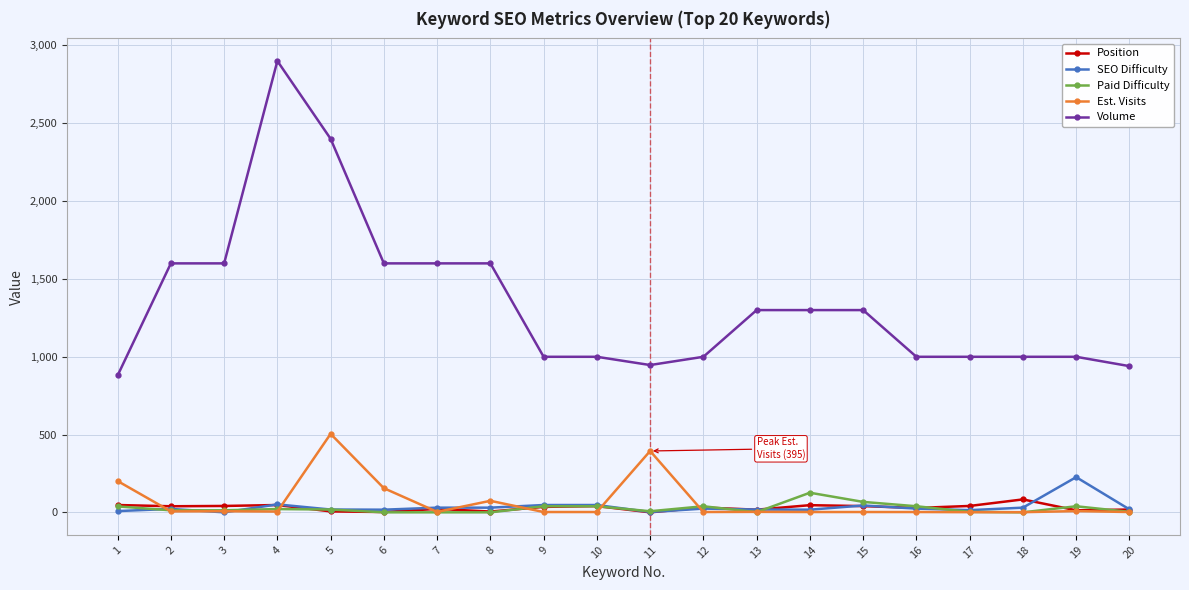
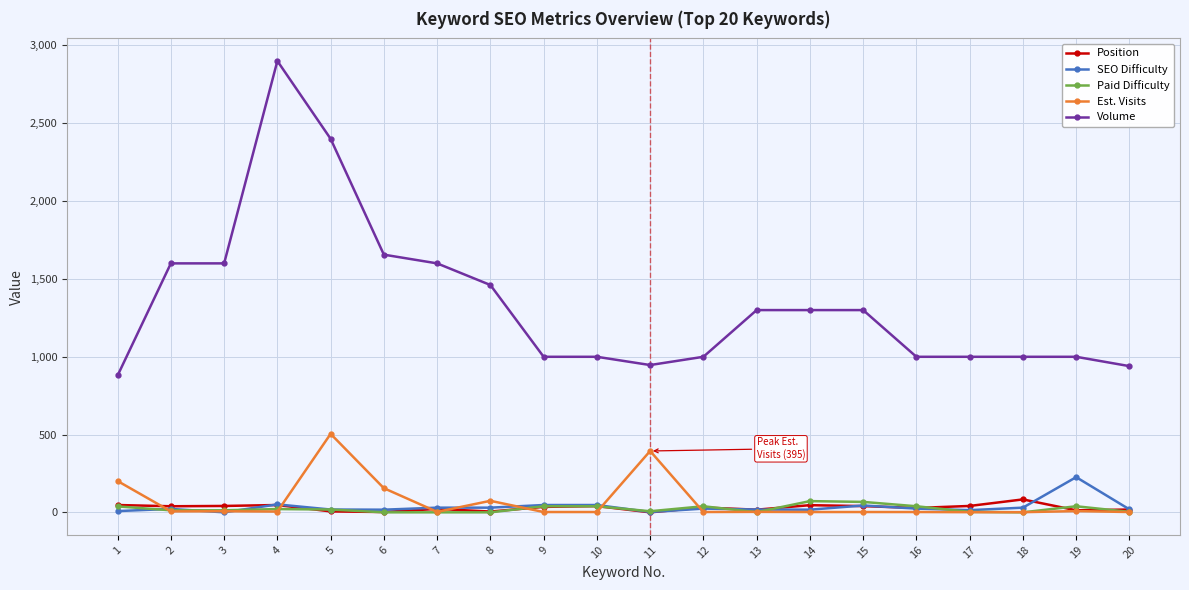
  {
    "Position": {
      "2": "40",
      "3": "40",
      "14": "50",
      "17": "40",
      "18": "80"
    },
    "SEO Difficulty": {
      "1": "10",
      "8": "30",
      "18": "30",
      "19": "230"
    },
    "Paid Difficulty": {
-     "14": "130",
+     "14": "70",
      "15": "70",
      "19": "40"
    },
    "Est. Visits": {
      "1": "200",
      "5": "510",
      "6": "160",
      "8": "80",
      "9": "0",
      "10": "0",
      "12": "0",
      "15": "0",
      "16": "0"
    },
    "Volume": {
      "1": "880",
      "2": "1,600",
      "3": "1,600",
      "4": "2,900",
      "5": "2,400",
-     "6": "1,600",
+     "6": "1,660",
      "7": "1,600",
-     "8": "1,600",
+     "8": "1,460",
      "9": "1,000",
      "10": "1,000",
      "11": "950",
      "12": "1,000",
      "13": "1,300",
      "14": "1,300",
      "15": "1,300",
      "16": "1,000",
      "17": "1,000",
      "18": "1,000",
      "19": "1,000",
      "20": "940"
    }
  }
